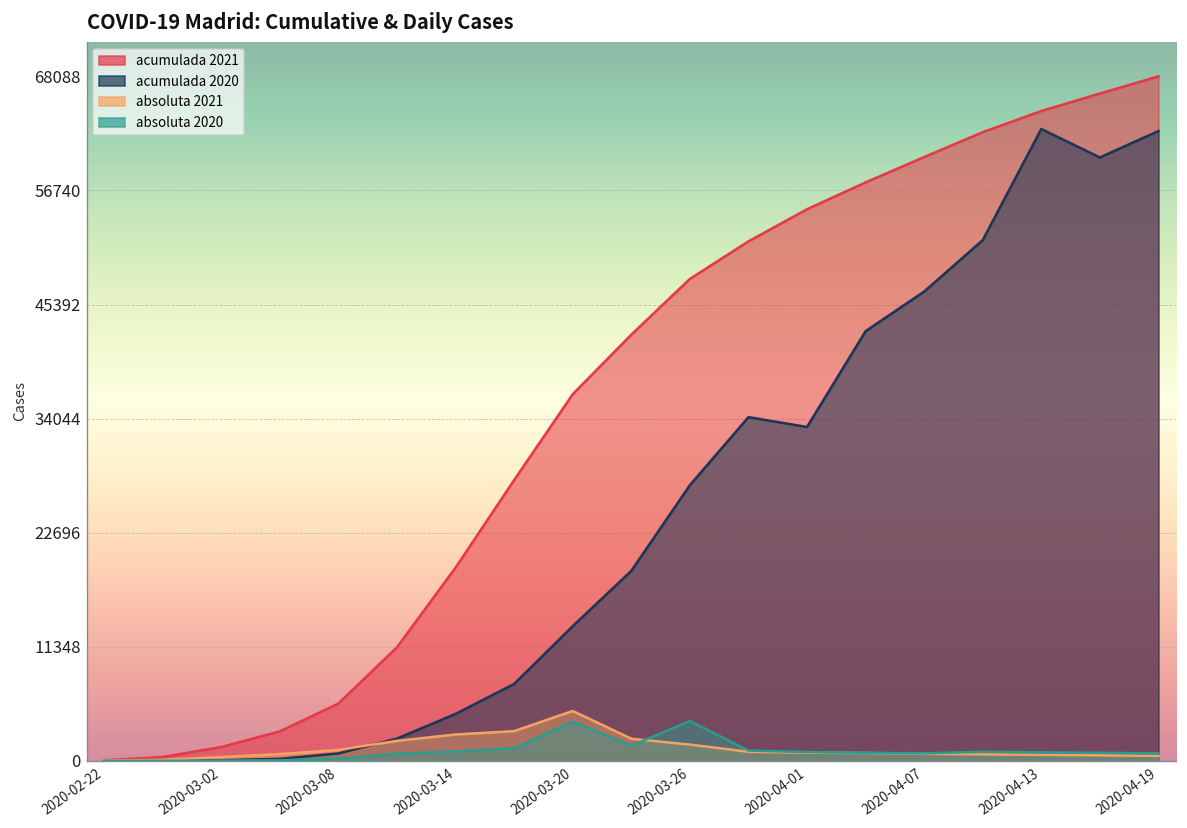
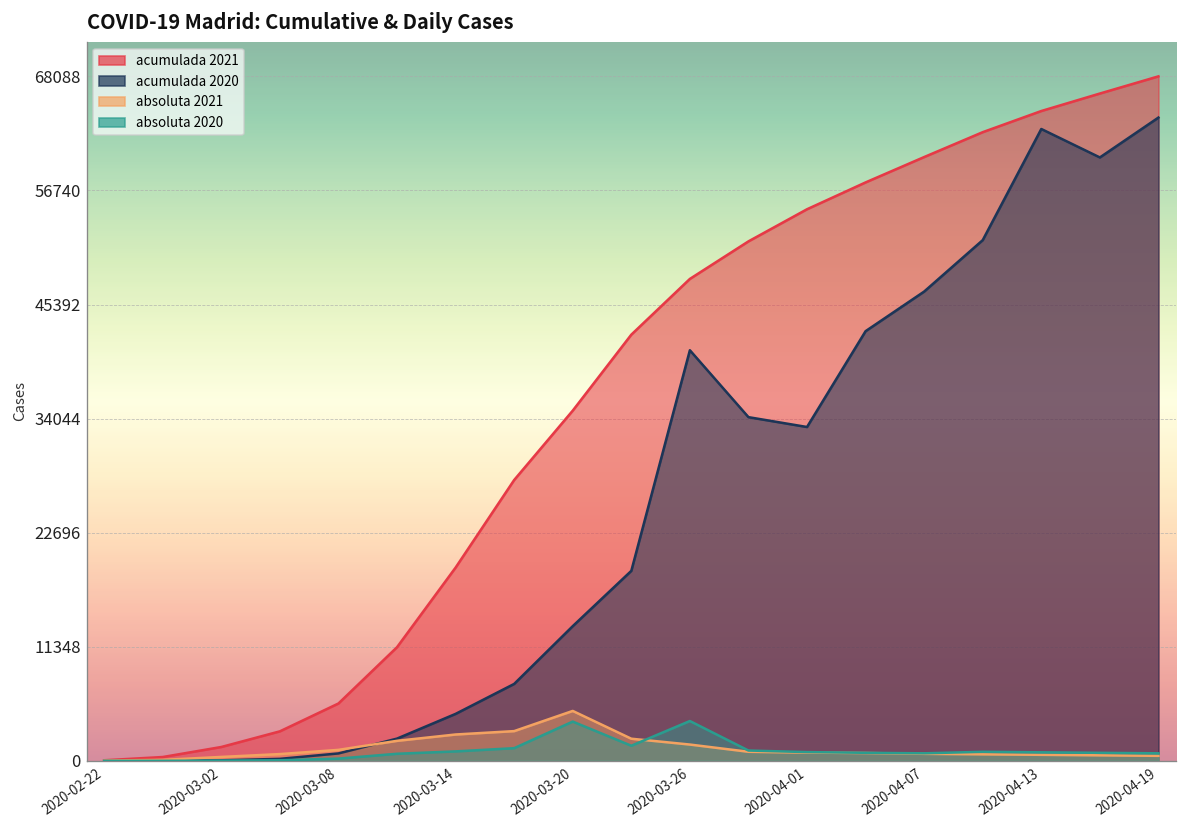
  {
    "acumulada 2021": {
      "2020-03-02": 1000,
      "2020-03-08": 6000,
      "2020-03-14": 19000,
-     "2020-03-20": 36000,
+     "2020-03-20": 35000,
      "2020-03-26": 48000,
      "2020-04-01": 55000,
      "2020-04-07": 60000,
      "2020-04-13": 65000,
      "2020-04-19": 68000
    },
    "acumulada 2020": {
      "2020-03-08": 1000,
      "2020-03-14": 5000,
      "2020-03-20": 13000,
-     "2020-03-26": 27000,
+     "2020-03-26": 41000,
      "2020-04-01": 33000,
      "2020-04-07": 47000,
      "2020-04-13": 63000,
-     "2020-04-19": 63000
+     "2020-04-19": 64000
    },
    "absoluta 2021": {
      "2020-03-02": 0,
      "2020-03-08": 1000,
      "2020-03-14": 3000,
      "2020-03-20": 5000,
      "2020-03-26": 2000
    },
    "absoluta 2020": {
      "2020-03-08": 0,
      "2020-03-14": 1000,
      "2020-03-20": 4000,
      "2020-03-26": 4000
    }
  }
